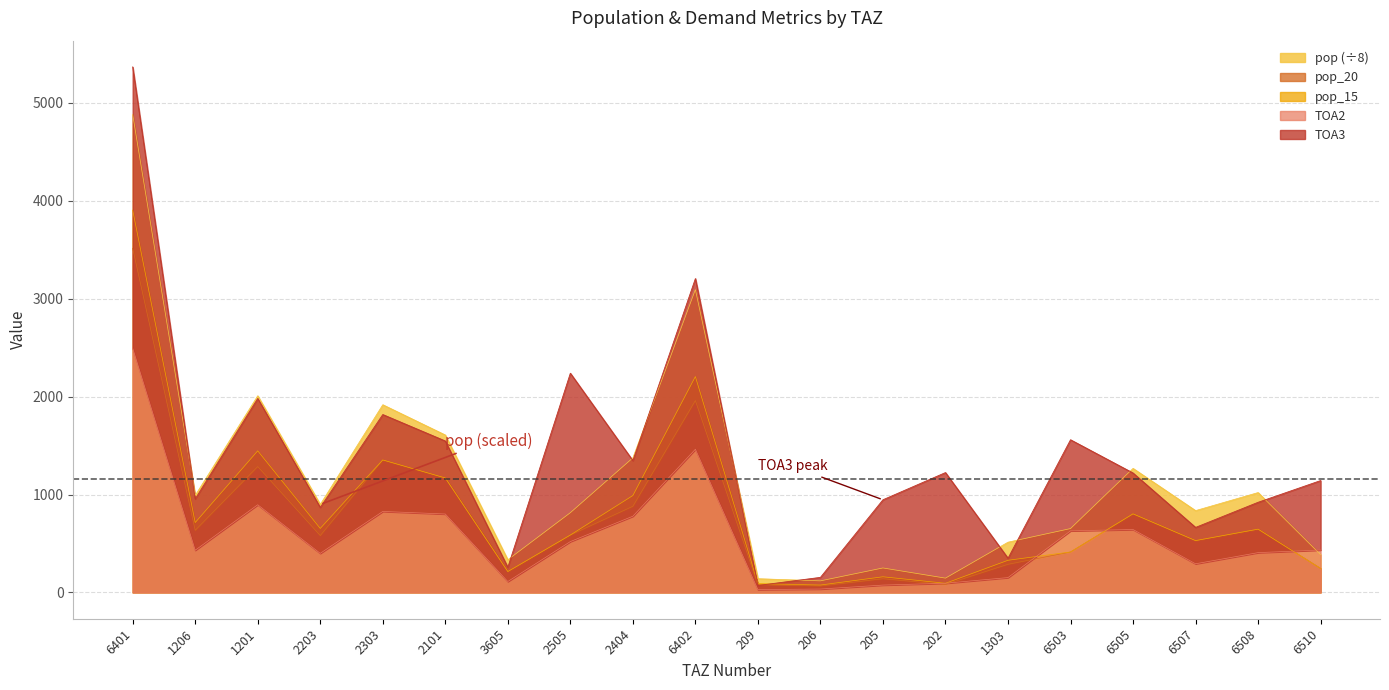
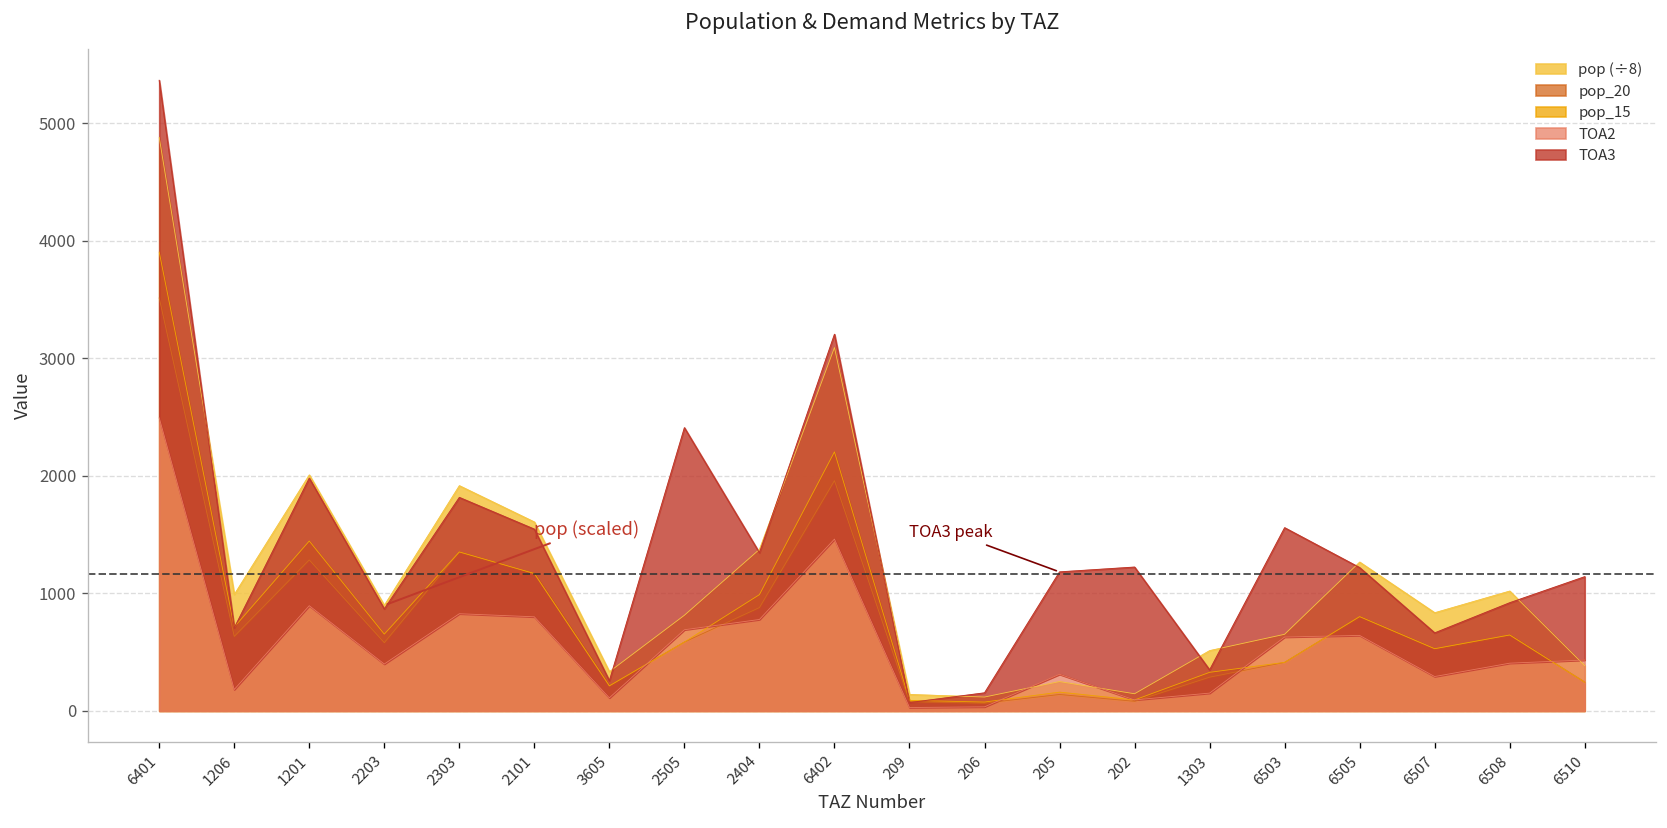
  {
    "TOA2": {
      "6401": 2500,
-     "1206": 400,
+     "1206": 200,
      "1201": 900,
      "2203": 400,
      "2303": 800,
      "2101": 800,
      "3605": 100,
-     "2505": 500,
+     "2505": 700,
      "2404": 800,
      "6402": 1500,
      "209": 0,
      "206": 0,
-     "205": 100,
+     "205": 300,
      "1303": 200,
      "6505": 600,
      "6507": 300,
      "6508": 400,
      "6510": 400
    }
  }
